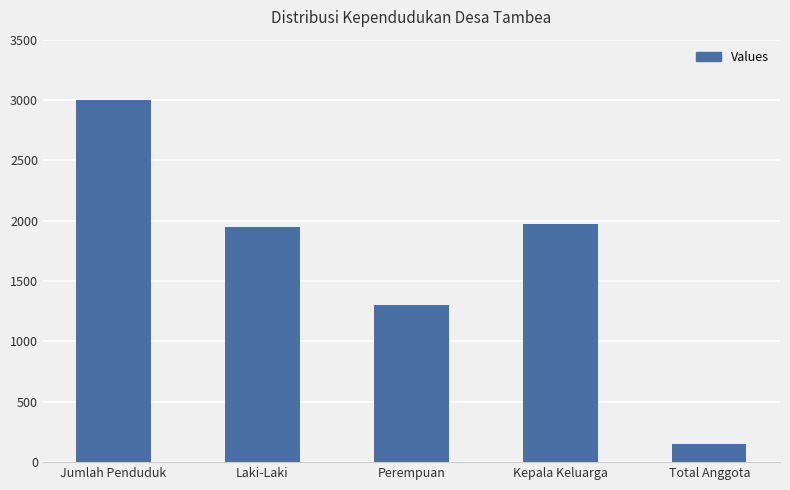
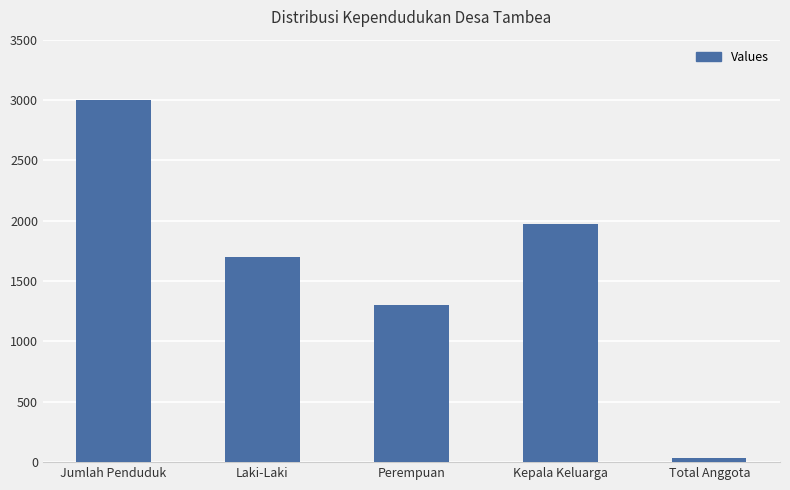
  {
    "Jumlah Penduduk": 3000,
-   "Laki-Laki": 1950,
+   "Laki-Laki": 1700,
    "Perempuan": 1300,
    "Kepala Keluarga": 1970,
-   "Total Anggota": 150
+   "Total Anggota": 30
  }
